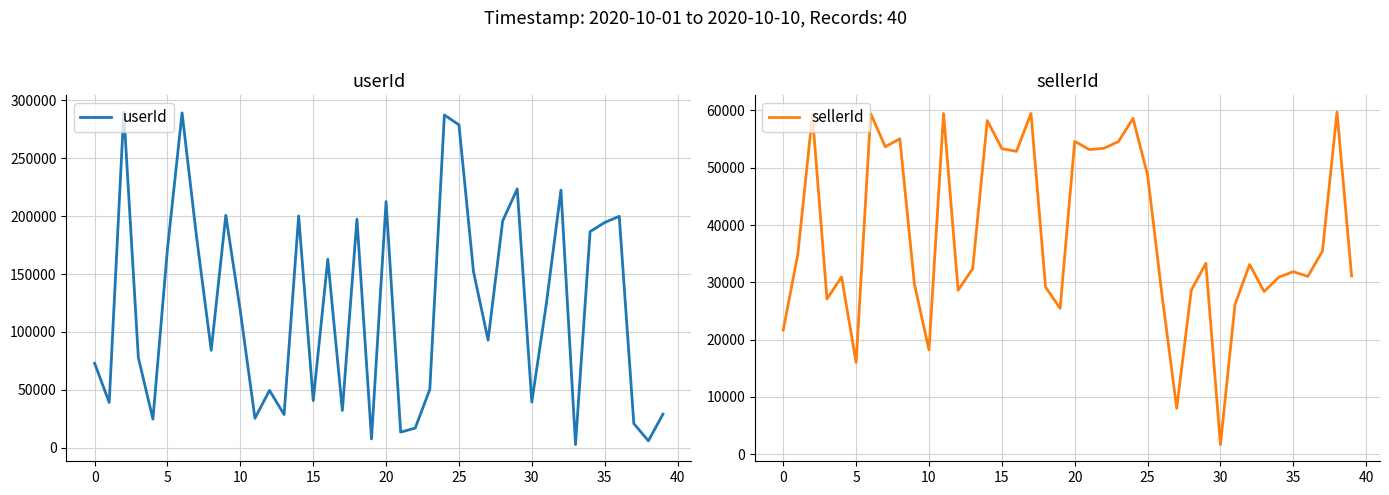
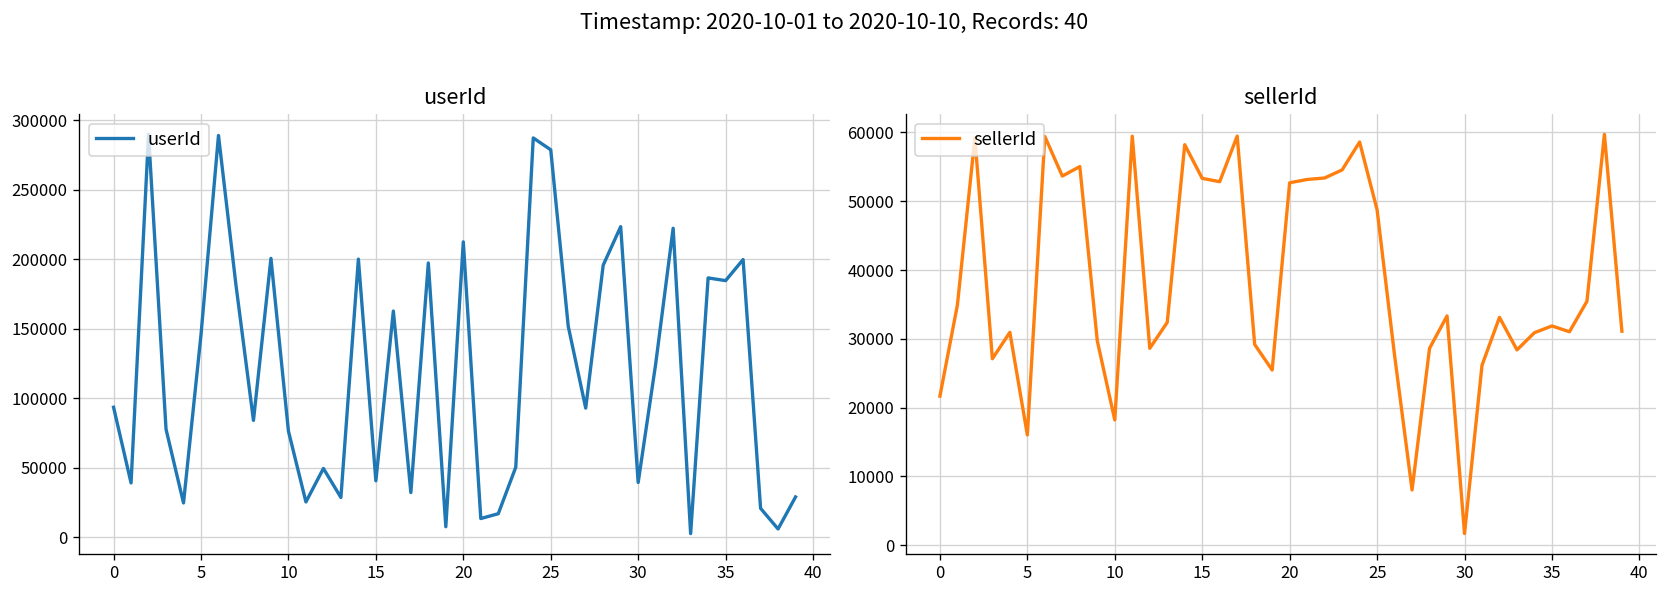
  {
    "userId": {
-     "0": 73000,
-     "5": 172000,
-     "10": 118000,
+     "0": 94000,
+     "5": 146000,
+     "10": 76000,
      "15": 41000,
      "20": 213000,
      "25": 279000,
      "30": 39000,
-     "35": 194000
+     "35": 185000
    },
    "sellerId": {
      "0": 22000,
      "5": 16000,
      "10": 18000,
      "15": 53000,
-     "20": 55000,
+     "20": 53000,
      "25": 49000,
      "30": 2000,
      "35": 32000
    }
  }
